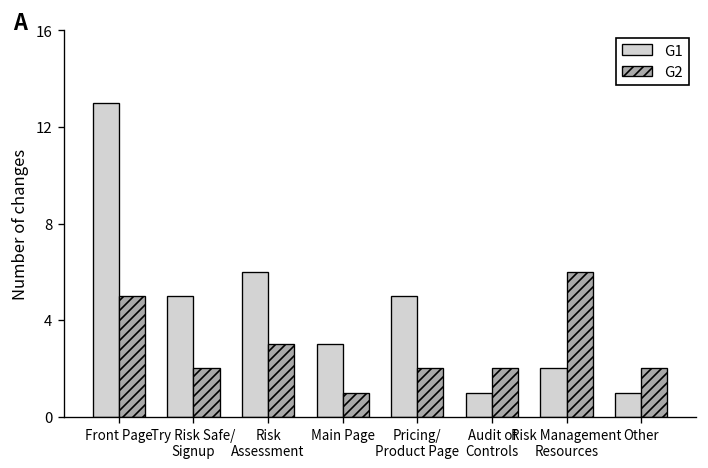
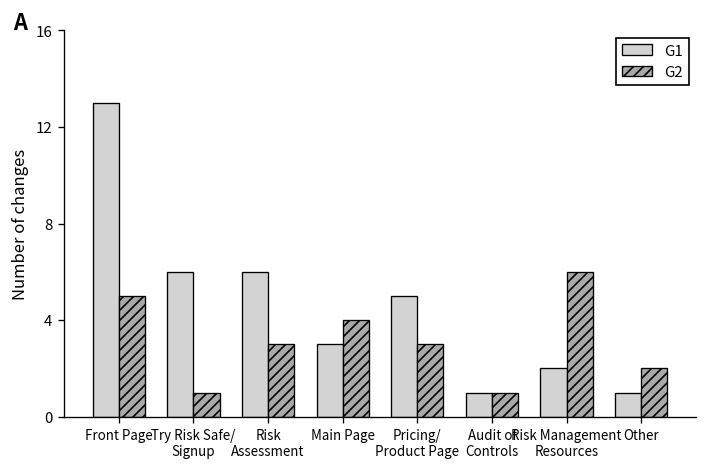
  {
    "G1": {
      "Front Page": 13,
-     "Try Risk Safe/ Signup": 5,
+     "Try Risk Safe/ Signup": 6,
      "Risk Assessment": 6,
      "Main Page": 3,
      "Pricing/ Product Page": 5,
      "Audit of Controls": 1,
      "Risk Management Resources": 2,
      "Other": 1
    },
    "G2": {
      "Front Page": 5,
-     "Try Risk Safe/ Signup": 2,
+     "Try Risk Safe/ Signup": 1,
      "Risk Assessment": 3,
-     "Main Page": 1,
-     "Pricing/ Product Page": 2,
-     "Audit of Controls": 2,
+     "Main Page": 4,
+     "Pricing/ Product Page": 3,
+     "Audit of Controls": 1,
      "Risk Management Resources": 6,
      "Other": 2
    }
  }
